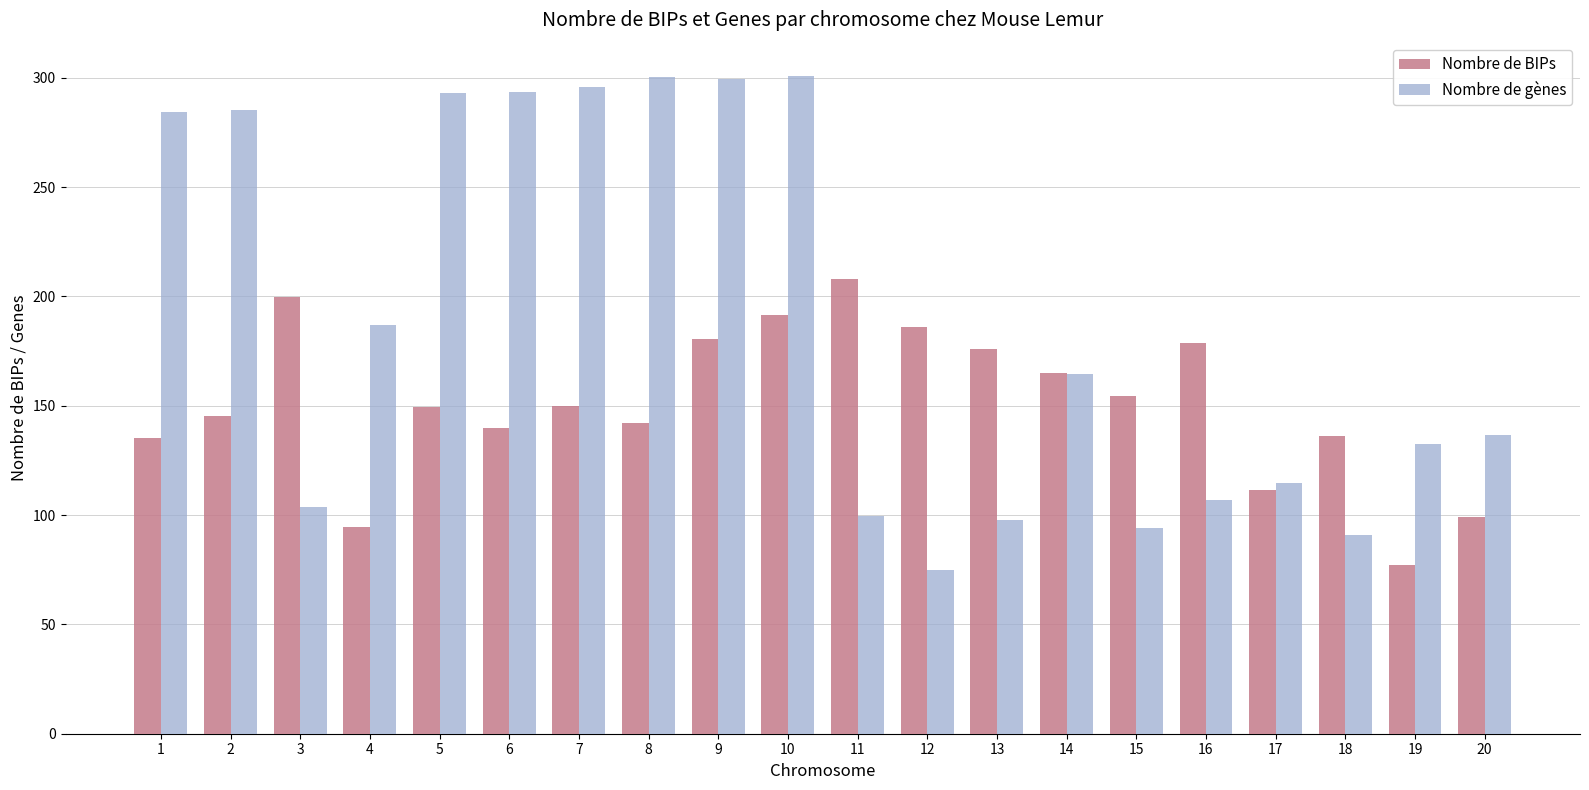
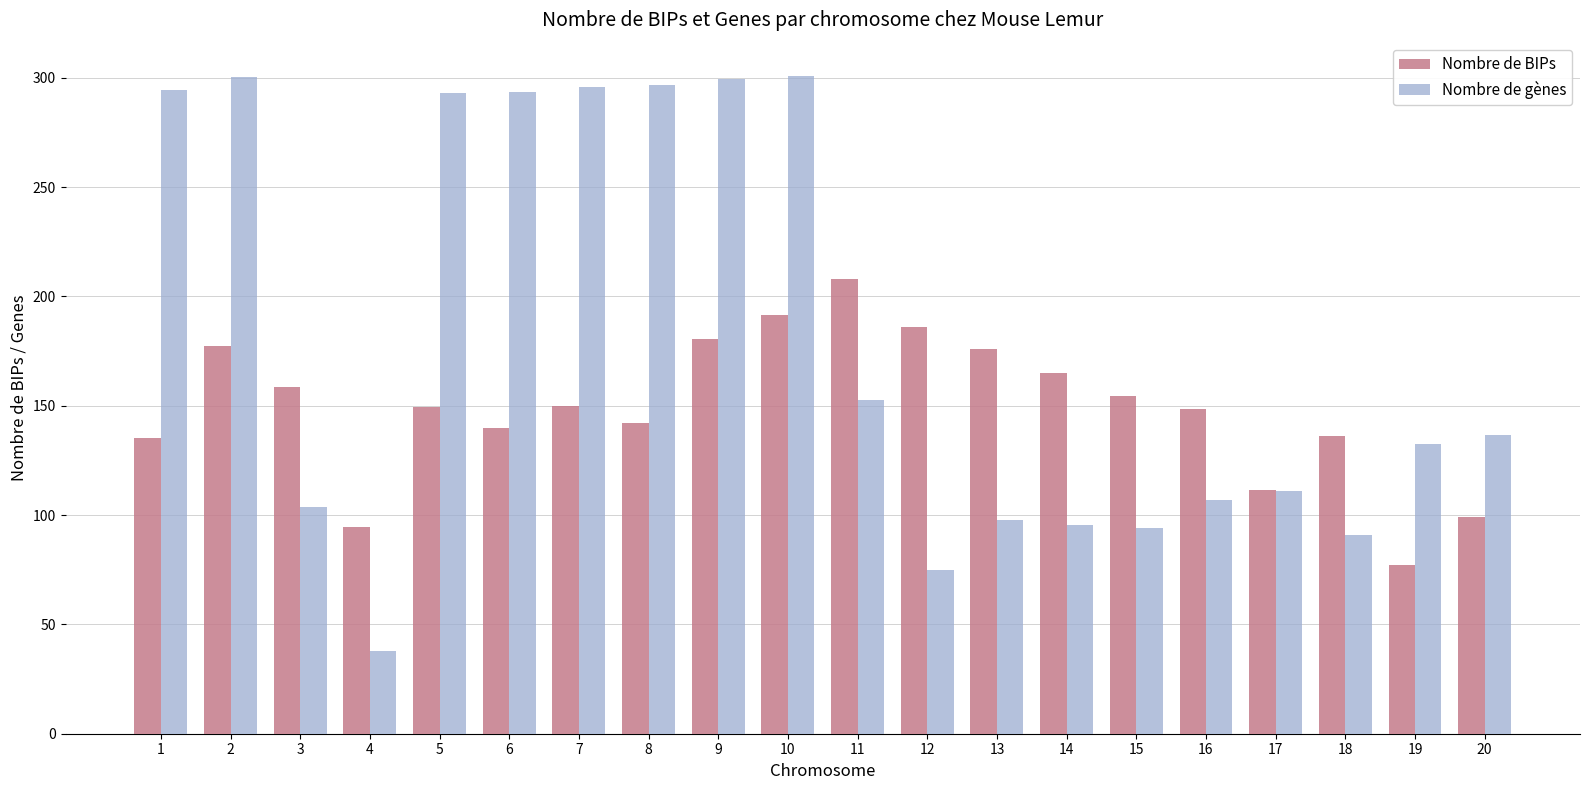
  {
    "Nombre de BIPs": {
      "1": 135,
-     "2": 145,
-     "3": 200,
+     "2": 177,
+     "3": 158,
      "4": 95,
      "5": 149,
      "6": 140,
      "7": 150,
      "8": 142,
      "9": 181,
      "10": 191,
      "11": 208,
      "12": 186,
      "13": 176,
      "14": 165,
      "15": 154,
-     "16": 179,
+     "16": 148,
      "17": 112,
      "18": 136,
      "19": 77,
      "20": 99
    },
    "Nombre de gènes": {
-     "1": 284,
-     "2": 285,
+     "1": 294,
+     "2": 300,
      "3": 104,
-     "4": 187,
+     "4": 38,
      "5": 293,
      "6": 294,
      "7": 296,
-     "8": 300,
+     "8": 296,
      "9": 299,
      "10": 301,
-     "11": 99,
+     "11": 153,
      "12": 75,
      "13": 98,
-     "14": 165,
+     "14": 96,
      "15": 94,
      "16": 107,
-     "17": 115,
+     "17": 111,
      "18": 91,
      "19": 132,
      "20": 136
    }
  }
